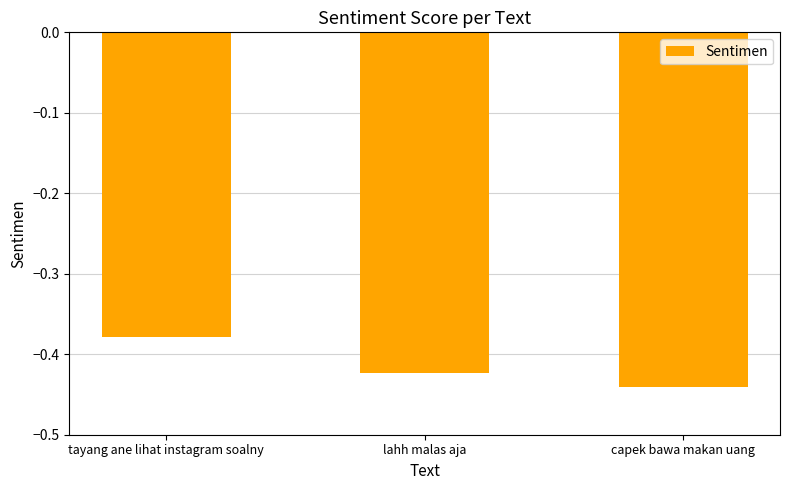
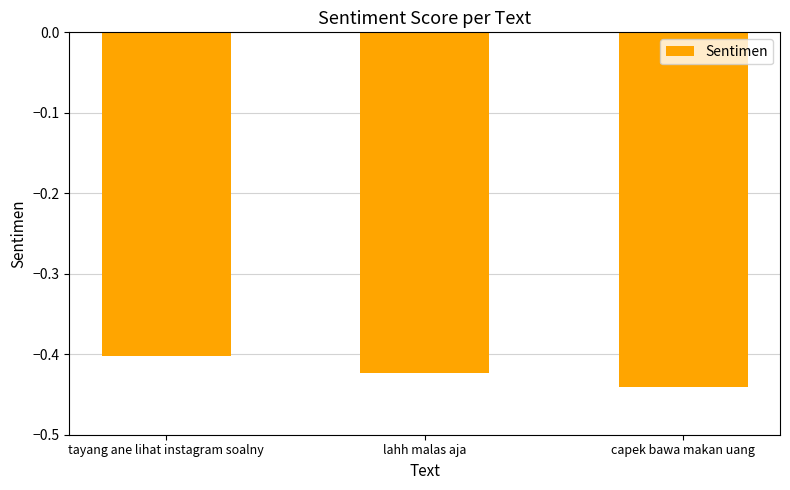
  {
-   "tayang ane lihat instagram soalny": -0.38,
+   "tayang ane lihat instagram soalny": -0.40,
    "lahh malas aja": -0.42,
    "capek bawa makan uang": -0.44
  }
